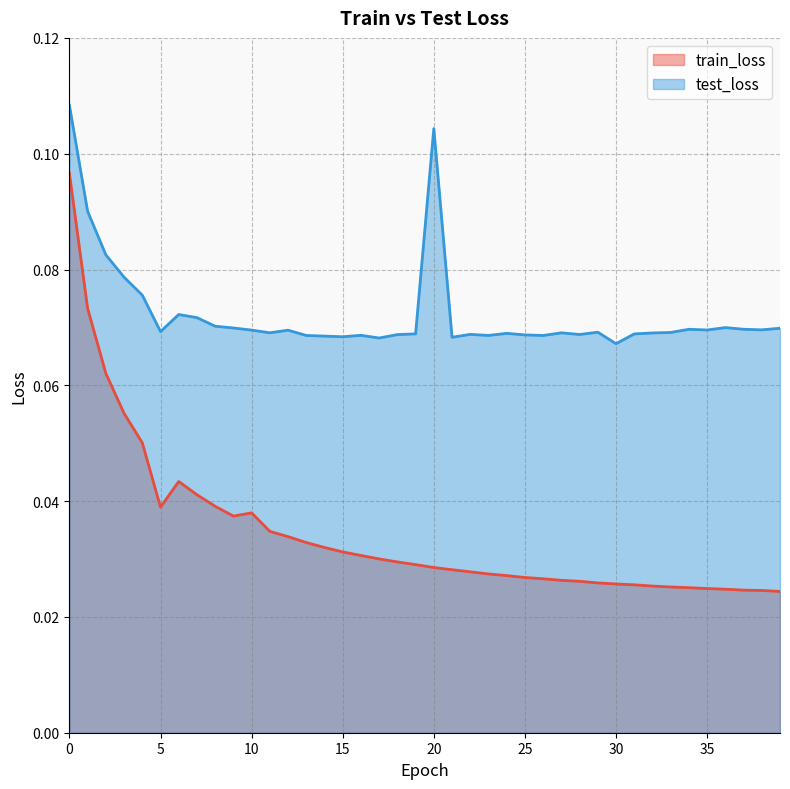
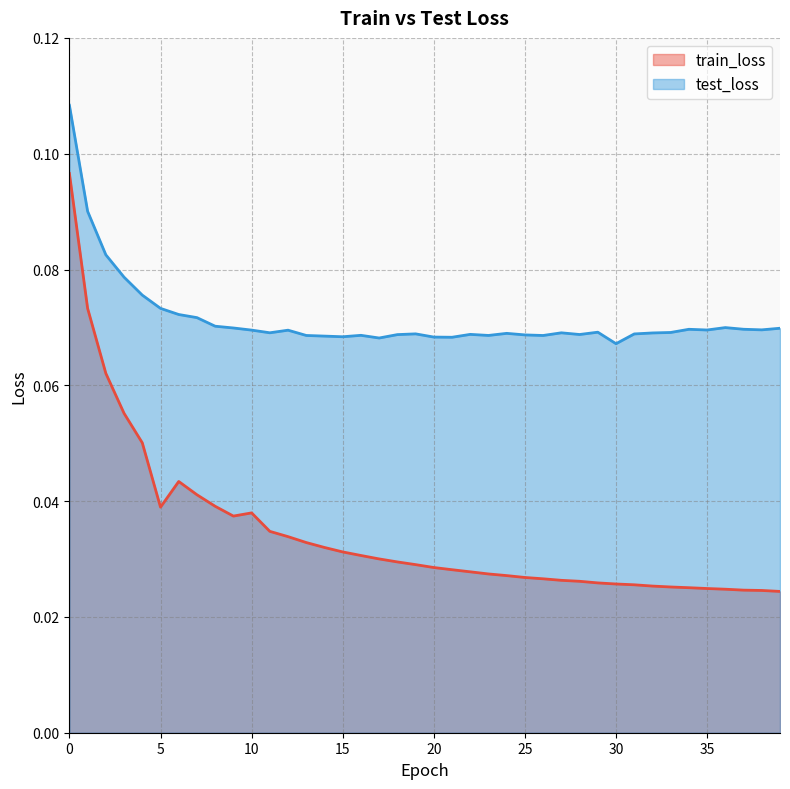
  {
    "train_loss": {
      "0": 0.097,
      "5": 0.039,
      "10": 0.038,
      "15": 0.031,
      "20": 0.029,
      "25": 0.027,
      "30": 0.026,
      "35": 0.025
    },
    "test_loss": {
      "0": 0.108,
-     "5": 0.069,
+     "5": 0.073,
      "10": 0.070,
      "15": 0.068,
-     "20": 0.104,
+     "20": 0.068,
      "25": 0.069,
      "30": 0.067,
      "35": 0.070
    }
  }
